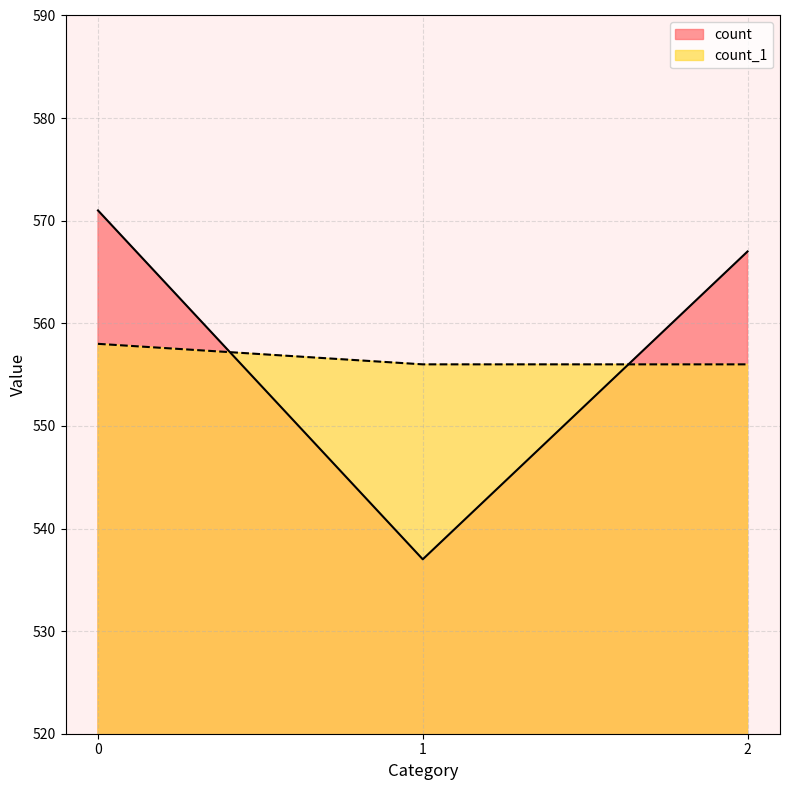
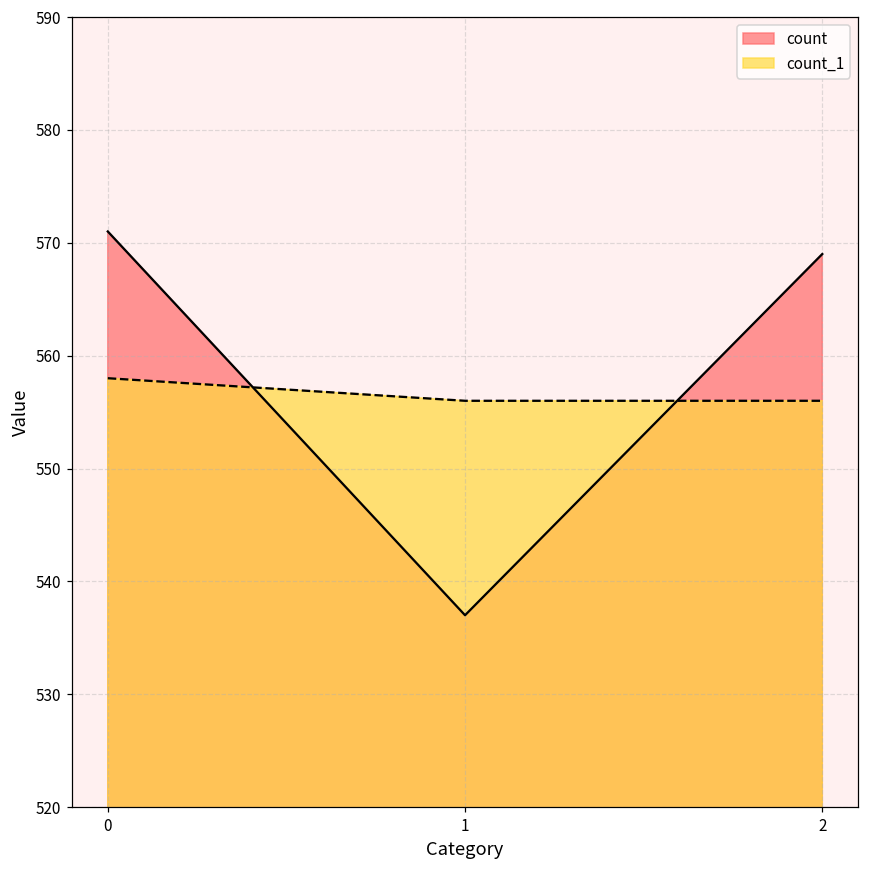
  {
    "count": {
      "0": 571,
      "1": 537,
-     "2": 567
+     "2": 569
    },
    "count_1": {
      "0": 558,
      "1": 556,
      "2": 556
    }
  }
